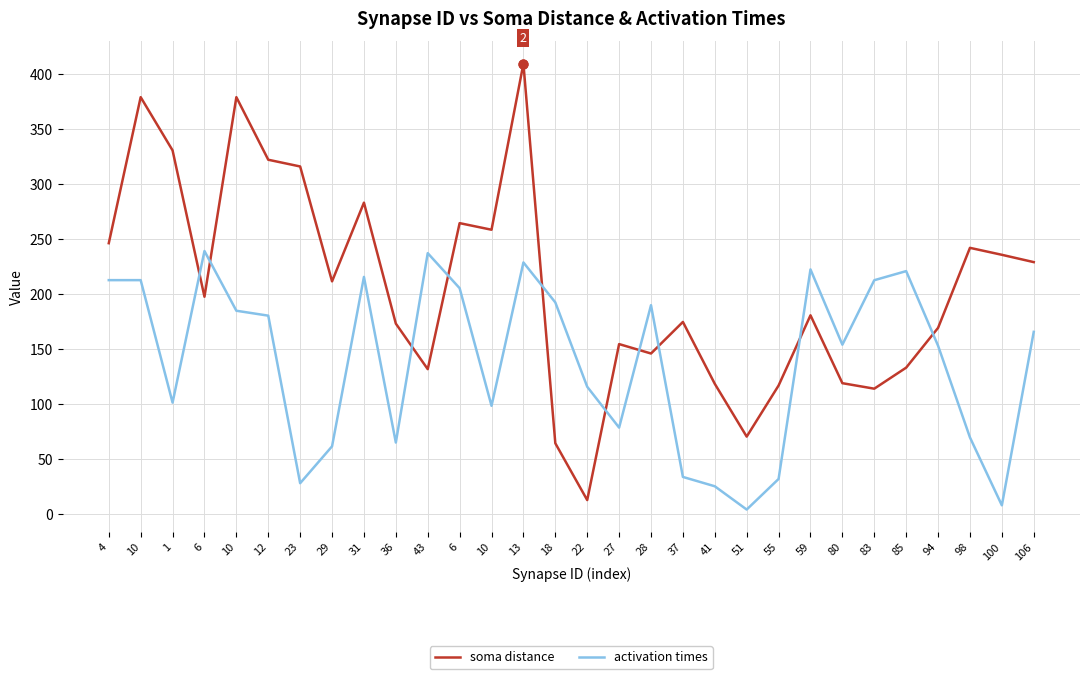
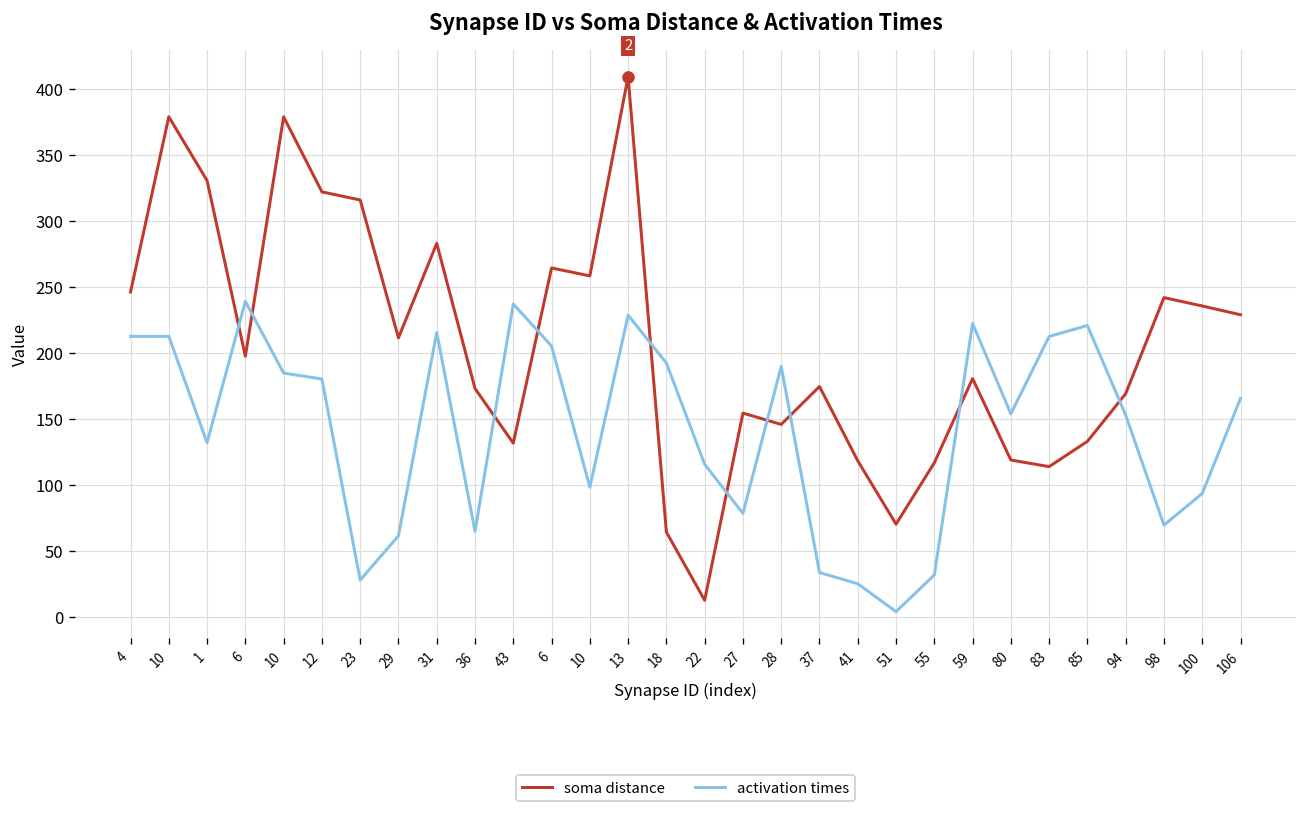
  {
    "activation times": {
      "4": 213,
-     "1": 101,
+     "1": 132,
      "12": 180,
      "23": 28,
      "29": 62,
      "31": 216,
      "36": 65,
      "43": 237,
      "13": 229,
      "18": 192,
      "22": 116,
      "27": 79,
      "28": 190,
      "37": 34,
      "41": 25,
      "51": 4,
      "55": 32,
      "59": 222,
      "80": 154,
      "83": 213,
      "85": 221,
      "94": 153,
      "98": 70,
-     "100": 8,
+     "100": 94,
      "106": 166
    }
  }
